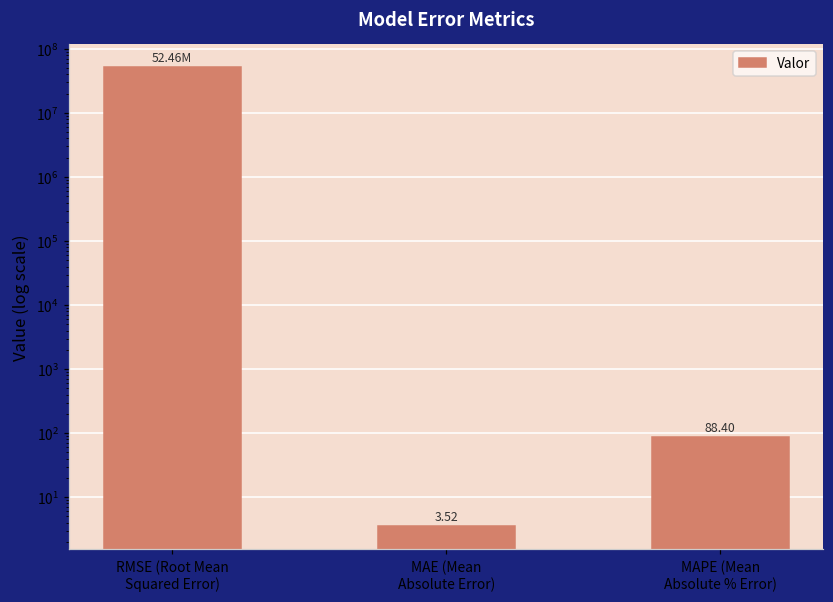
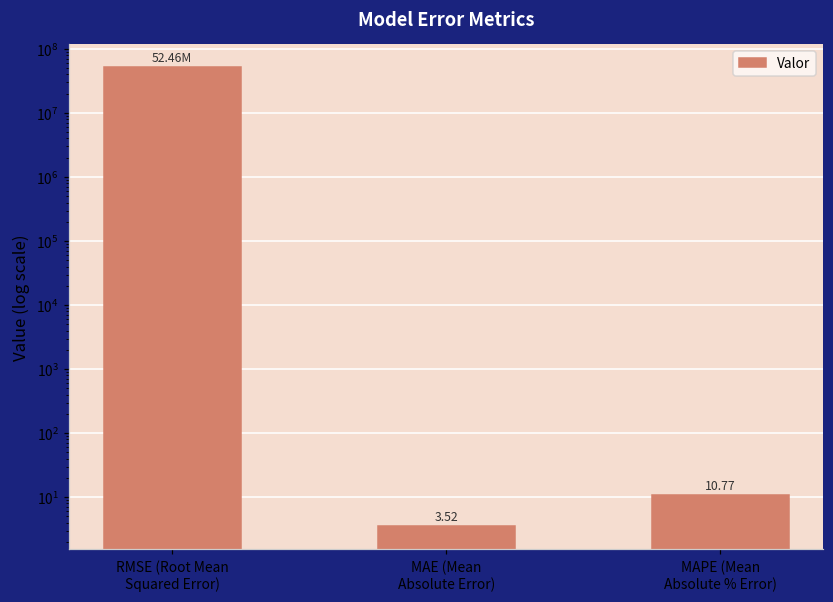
  {
    "RMSE (Root Mean Squared Error)": "52.46M",
    "MAE (Mean Absolute Error)": "3.52",
-   "MAPE (Mean Absolute % Error)": "88.40"
+   "MAPE (Mean Absolute % Error)": "10.77"
  }
